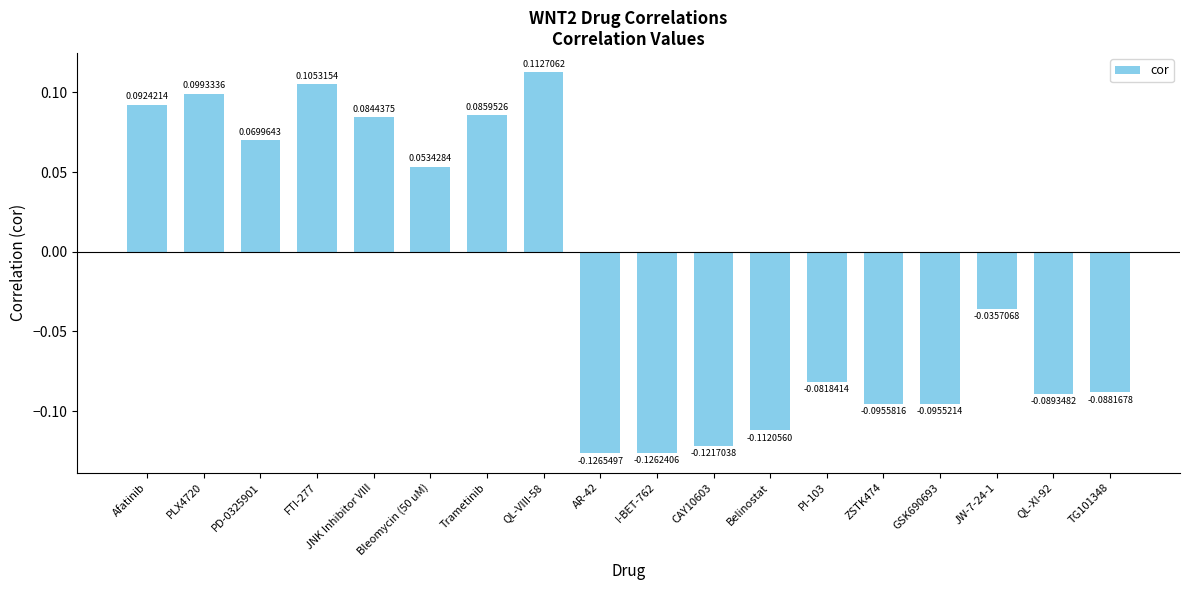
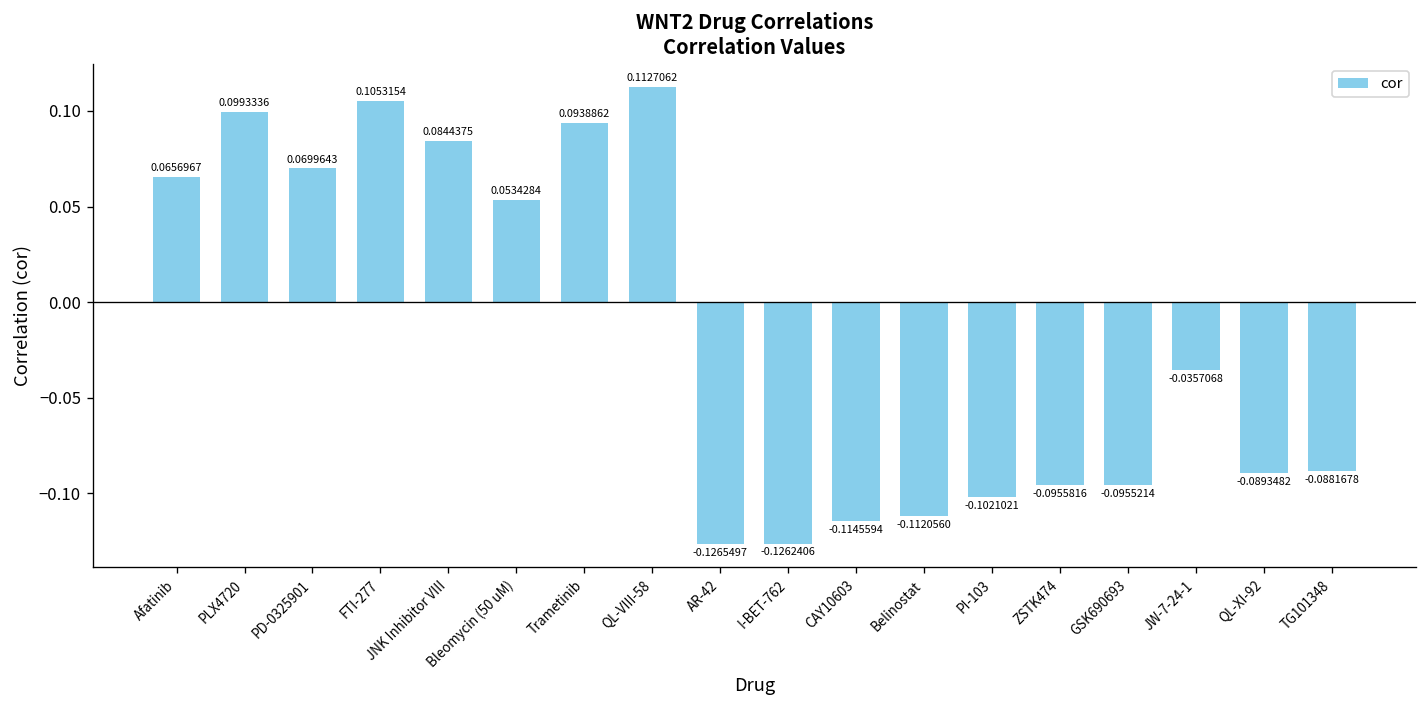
  {
-   "Afatinib": 0.0924214,
+   "Afatinib": 0.0656967,
    "PLX4720": 0.0993336,
    "PD-0325901": 0.0699643,
    "FTI-277": 0.1053154,
    "JNK Inhibitor VIII": 0.0844375,
    "Bleomycin (50 uM)": 0.0534284,
-   "Trametinib": 0.0859526,
+   "Trametinib": 0.0938862,
    "QL-VIII-58": 0.1127062,
    "AR-42": -0.1265497,
    "I-BET-762": -0.1262406,
-   "CAY10603": -0.1217038,
+   "CAY10603": -0.1145594,
    "Belinostat": -0.1120560,
-   "PI-103": -0.0818414,
+   "PI-103": -0.1021021,
    "ZSTK474": -0.0955816,
    "GSK690693": -0.0955214,
    "JW-7-24-1": -0.0357068,
    "QL-XI-92": -0.0893482,
    "TG101348": -0.0881678
  }
